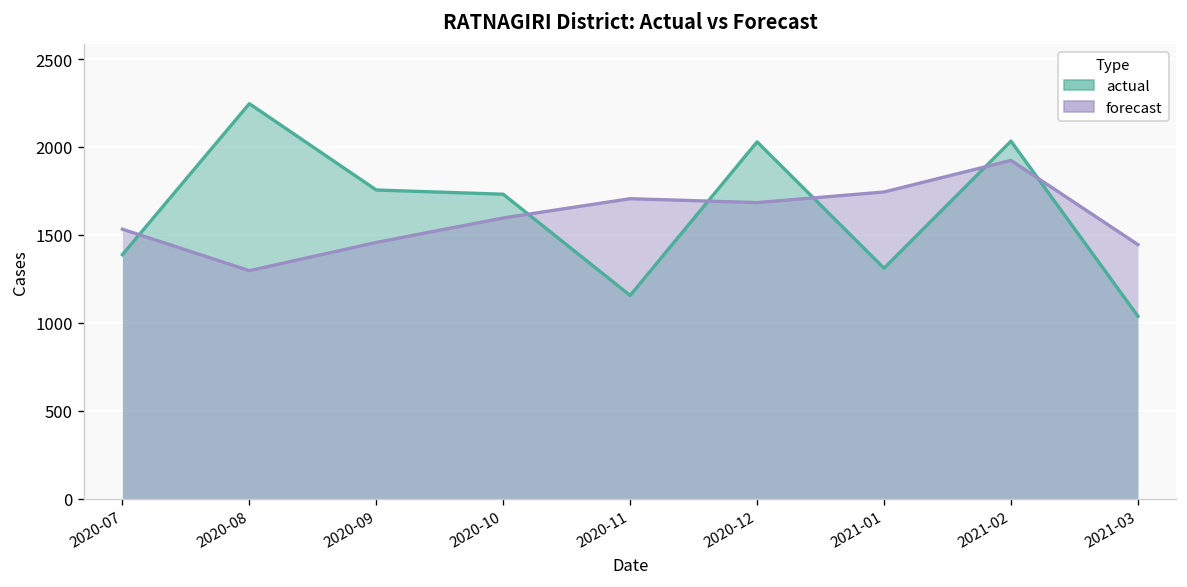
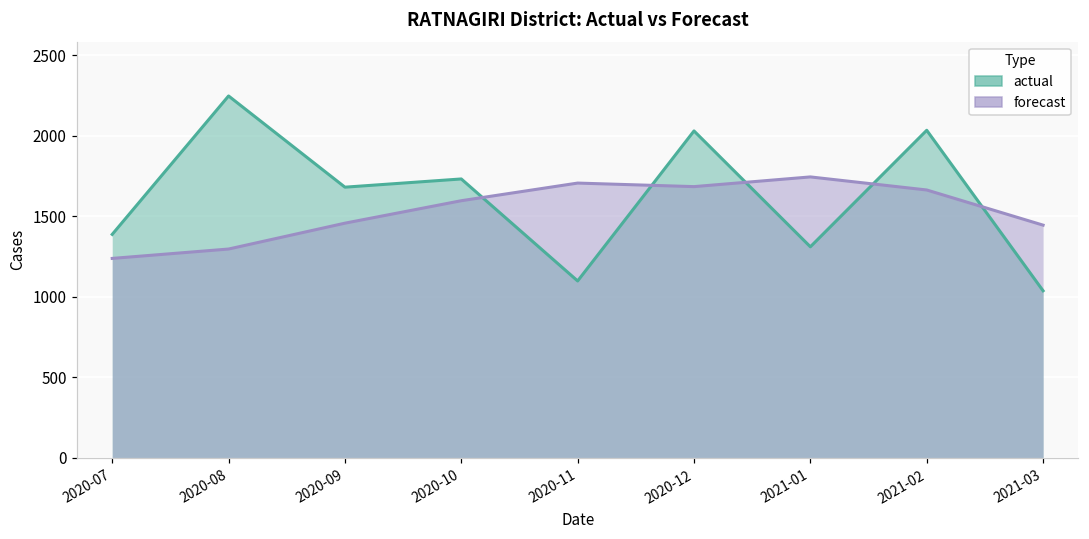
  {
    "actual": {
      "2020-07": 1390,
      "2020-08": 2250,
-     "2020-09": 1760,
+     "2020-09": 1680,
      "2020-10": 1730,
-     "2020-11": 1160,
+     "2020-11": 1100,
      "2020-12": 2030,
      "2021-01": 1310,
      "2021-02": 2030,
      "2021-03": 1040
    },
    "forecast": {
-     "2020-07": 1530,
+     "2020-07": 1240,
      "2020-08": 1300,
      "2020-09": 1460,
      "2020-10": 1600,
      "2020-11": 1710,
      "2020-12": 1680,
      "2021-01": 1740,
-     "2021-02": 1920,
+     "2021-02": 1660,
      "2021-03": 1440
    }
  }
